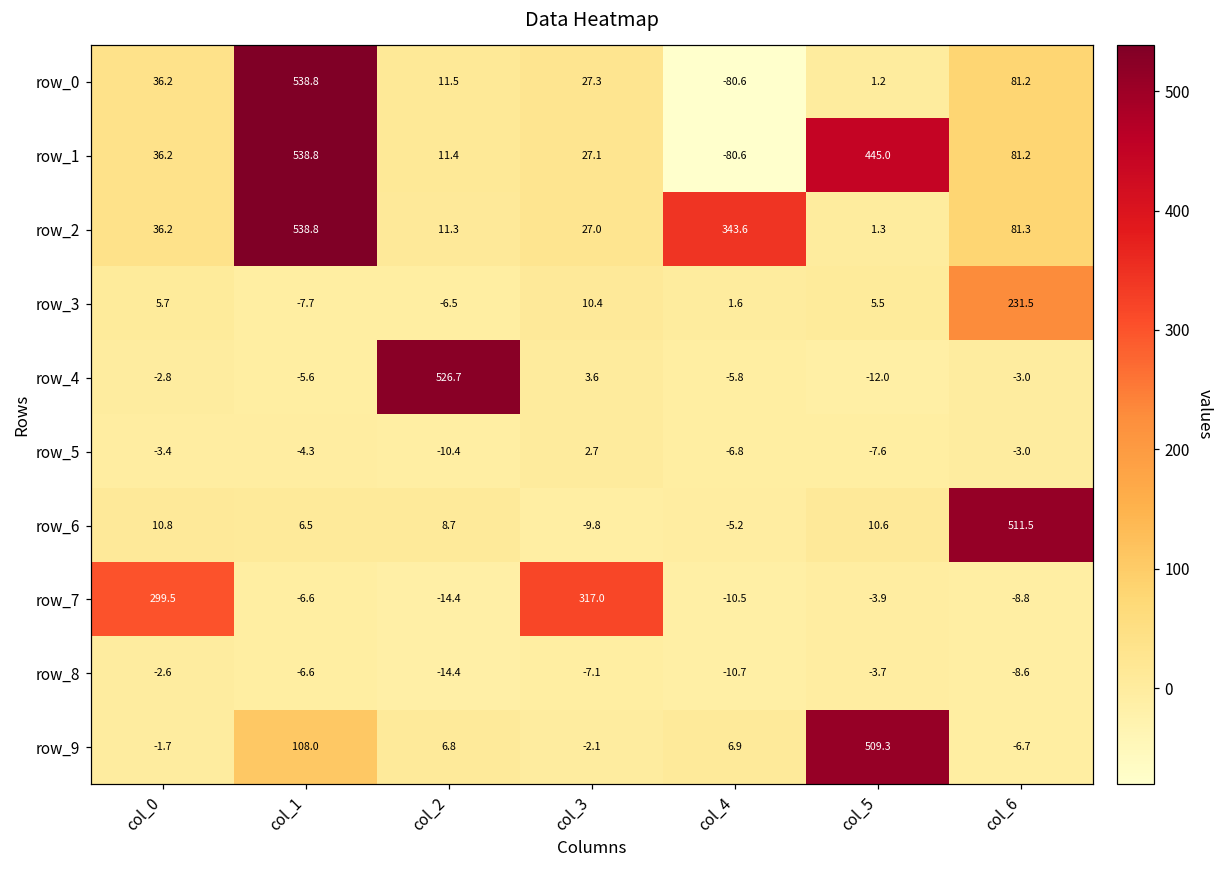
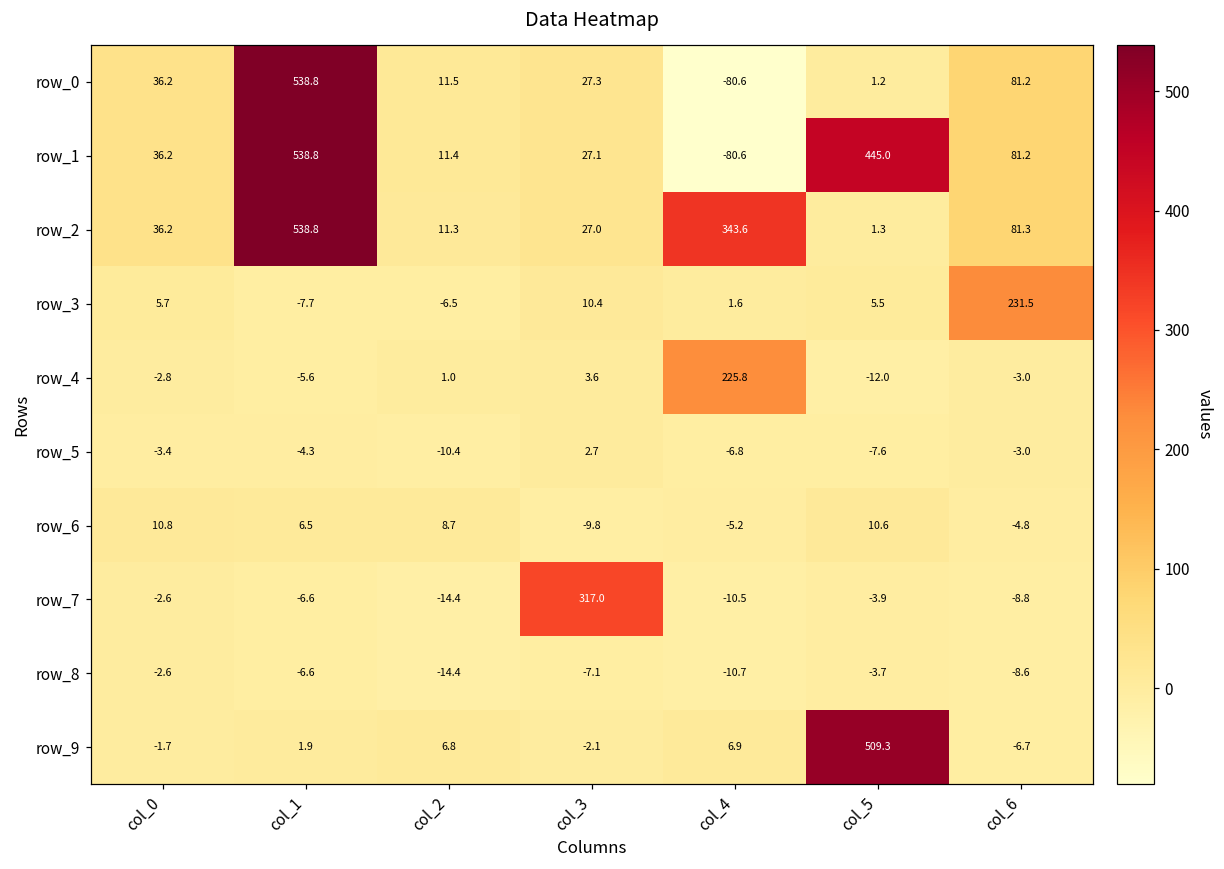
  {
    "row_0": {
      "col_0": 36.2,
      "col_1": 538.8,
      "col_2": 11.5,
      "col_3": 27.3,
      "col_4": -80.6,
      "col_5": 1.2,
      "col_6": 81.2
    },
    "row_1": {
      "col_0": 36.2,
      "col_1": 538.8,
      "col_2": 11.4,
      "col_3": 27.1,
      "col_4": -80.6,
      "col_5": 445.0,
      "col_6": 81.2
    },
    "row_2": {
      "col_0": 36.2,
      "col_1": 538.8,
      "col_2": 11.3,
      "col_3": 27.0,
      "col_4": 343.6,
      "col_5": 1.3,
      "col_6": 81.3
    },
    "row_3": {
      "col_0": 5.7,
      "col_1": -7.7,
      "col_2": -6.5,
      "col_3": 10.4,
      "col_4": 1.6,
      "col_5": 5.5,
      "col_6": 231.5
    },
    "row_4": {
      "col_0": -2.8,
      "col_1": -5.6,
-     "col_2": 526.7,
+     "col_2": 1.0,
      "col_3": 3.6,
-     "col_4": -5.8,
+     "col_4": 225.8,
      "col_5": -12.0,
      "col_6": -3.0
    },
    "row_5": {
      "col_0": -3.4,
      "col_1": -4.3,
      "col_2": -10.4,
      "col_3": 2.7,
      "col_4": -6.8,
      "col_5": -7.6,
      "col_6": -3.0
    },
    "row_6": {
      "col_0": 10.8,
      "col_1": 6.5,
      "col_2": 8.7,
      "col_3": -9.8,
      "col_4": -5.2,
      "col_5": 10.6,
-     "col_6": 511.5
+     "col_6": -4.8
    },
    "row_7": {
-     "col_0": 299.5,
+     "col_0": -2.6,
      "col_1": -6.6,
      "col_2": -14.4,
      "col_3": 317.0,
      "col_4": -10.5,
      "col_5": -3.9,
      "col_6": -8.8
    },
    "row_8": {
      "col_0": -2.6,
      "col_1": -6.6,
      "col_2": -14.4,
      "col_3": -7.1,
      "col_4": -10.7,
      "col_5": -3.7,
      "col_6": -8.6
    },
    "row_9": {
      "col_0": -1.7,
-     "col_1": 108.0,
+     "col_1": 1.9,
      "col_2": 6.8,
      "col_3": -2.1,
      "col_4": 6.9,
      "col_5": 509.3,
      "col_6": -6.7
    }
  }
